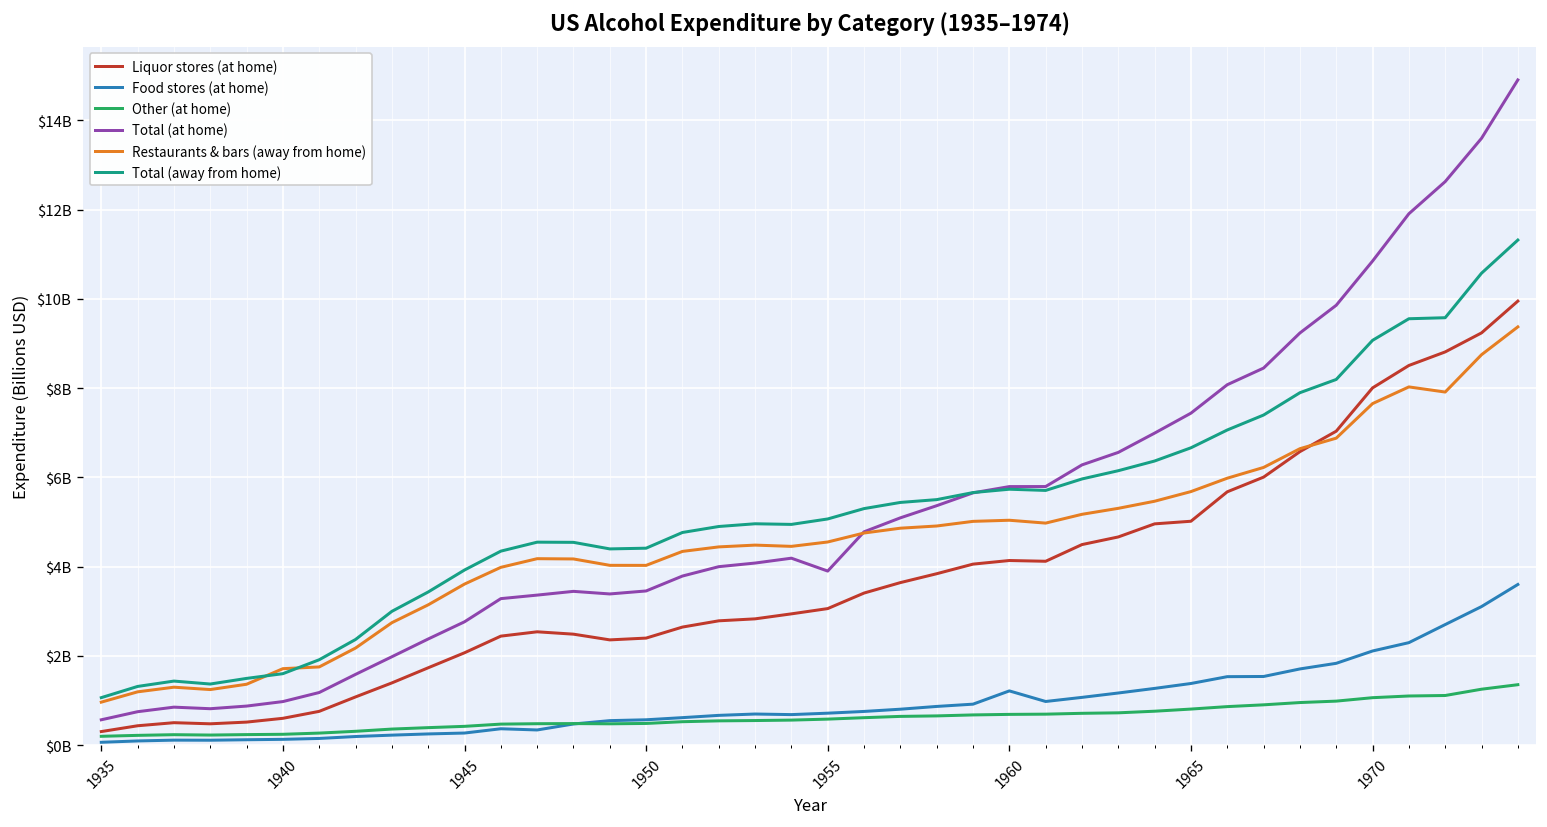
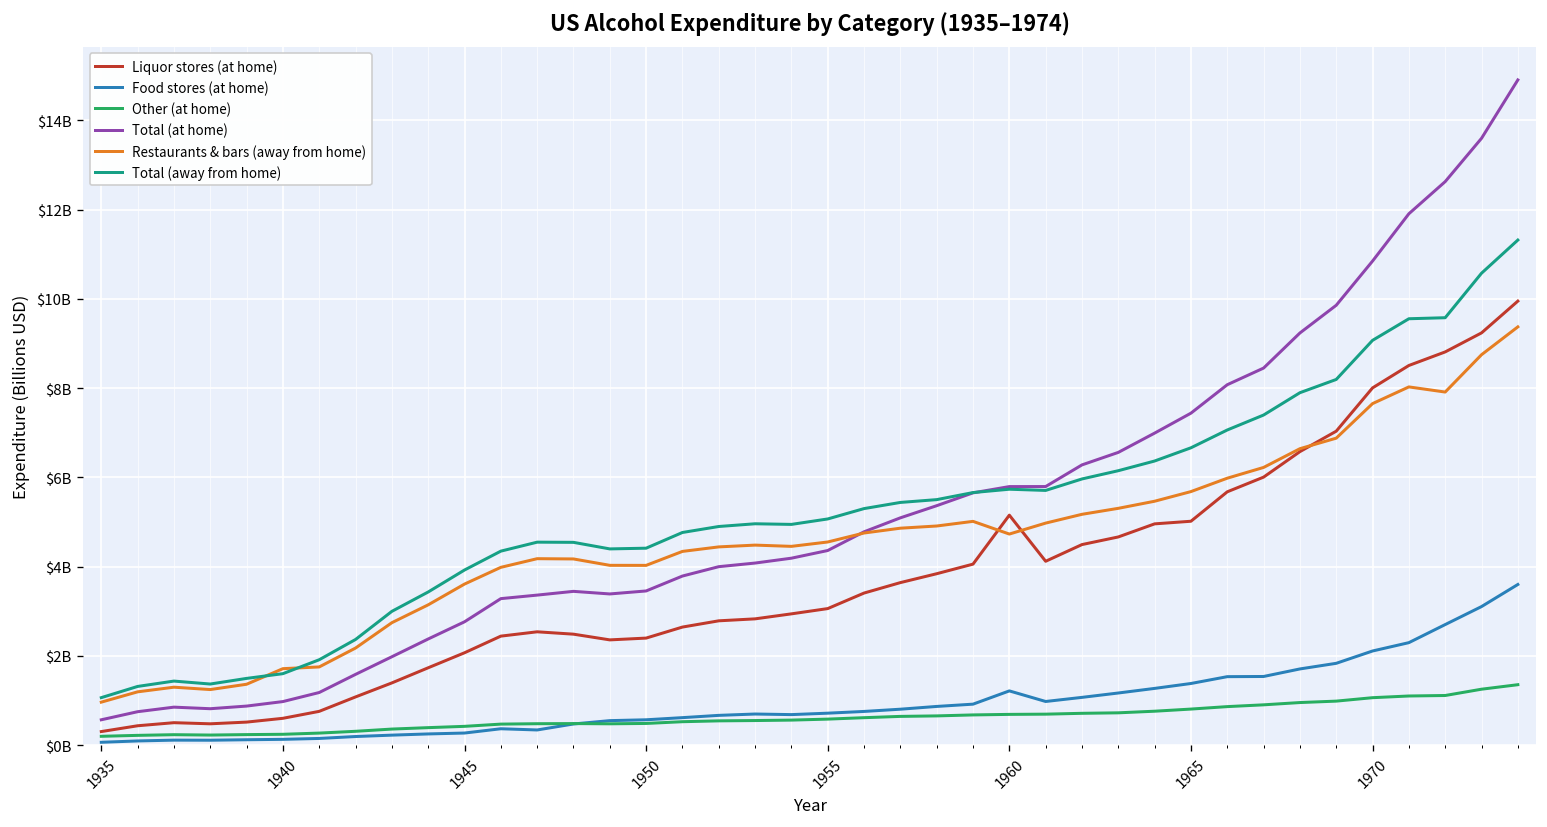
  {
    "Liquor stores (at home)": {
      "1935": "$300000000",
      "1940": "$600000000",
      "1945": "$2100000000",
      "1950": "$2400000000",
      "1955": "$3100000000",
-     "1960": "$4100000000",
+     "1960": "$5200000000",
      "1965": "$5000000000",
      "1970": "$8000000000"
    },
    "Food stores (at home)": {
      "1935": "$100000000",
      "1940": "$100000000",
      "1945": "$300000000",
      "1950": "$600000000",
      "1955": "$700000000",
      "1960": "$1200000000",
      "1965": "$1400000000",
      "1970": "$2100000000"
    },
    "Total (at home)": {
      "1935": "$600000000",
      "1940": "$1000000000",
      "1945": "$2800000000",
      "1950": "$3500000000",
-     "1955": "$3900000000",
+     "1955": "$4400000000",
      "1965": "$7400000000",
      "1970": "$10800000000"
    },
    "Restaurants & bars (away from home)": {
      "1935": "$1000000000",
      "1940": "$1700000000",
      "1945": "$3600000000",
      "1950": "$4000000000",
      "1955": "$4600000000",
-     "1960": "$5000000000",
+     "1960": "$4700000000",
      "1965": "$5700000000",
      "1970": "$7700000000"
    }
  }
